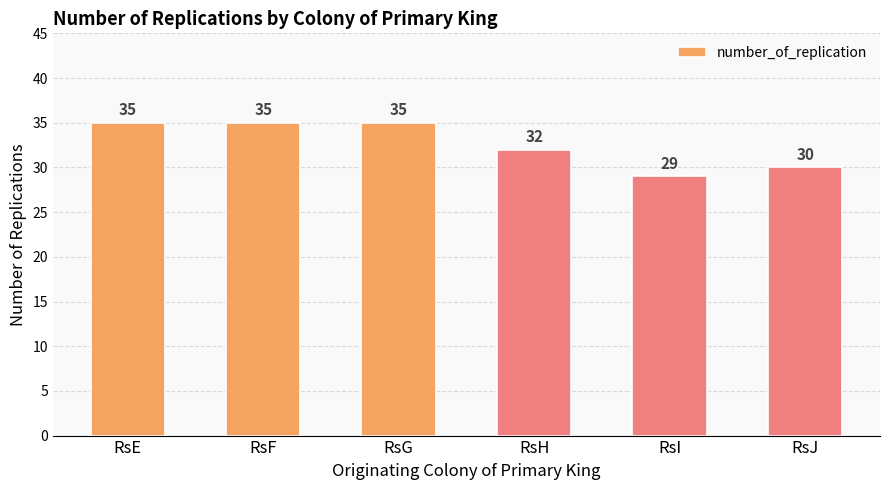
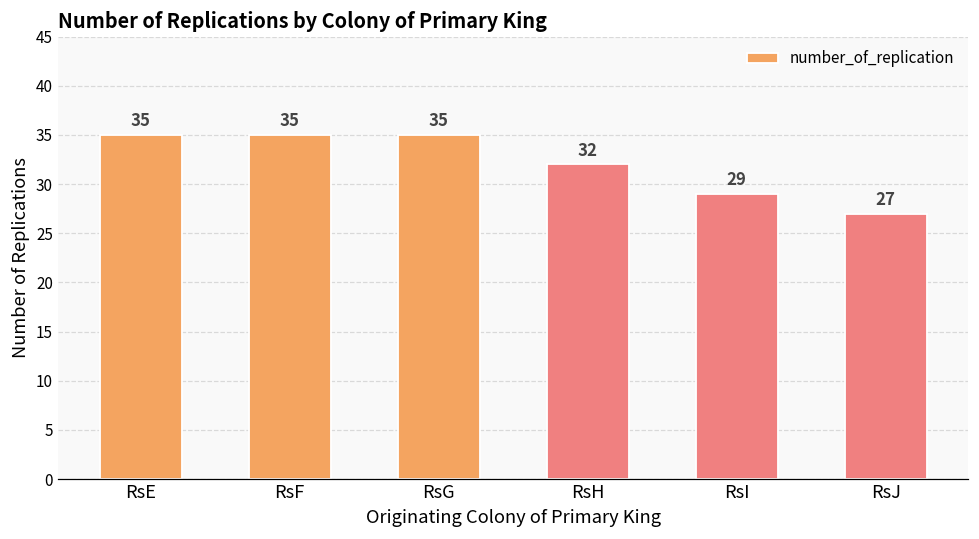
  {
    "RsE": 35,
    "RsF": 35,
    "RsG": 35,
    "RsH": 32,
    "RsI": 29,
-   "RsJ": 30
+   "RsJ": 27
  }
